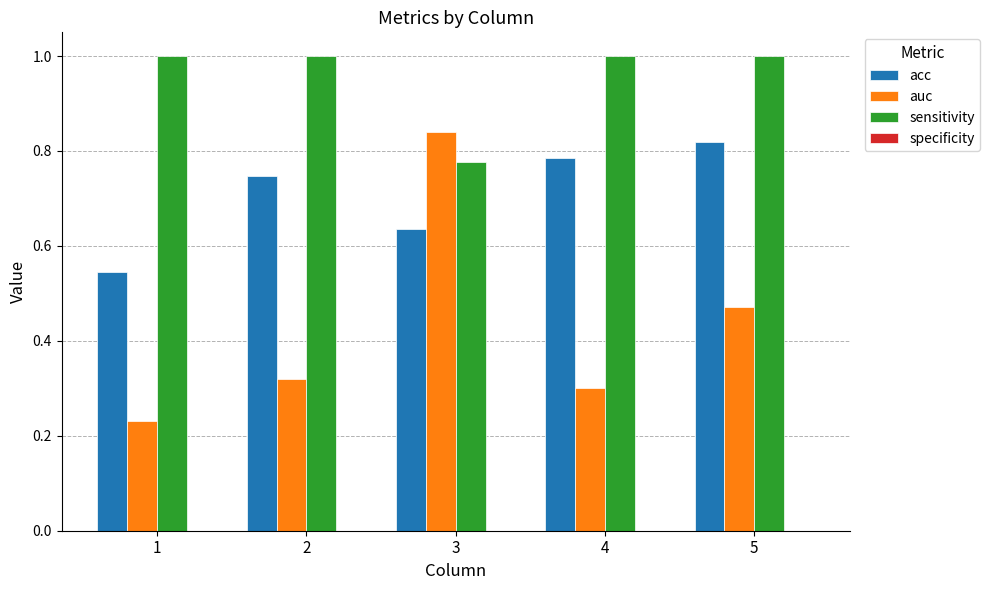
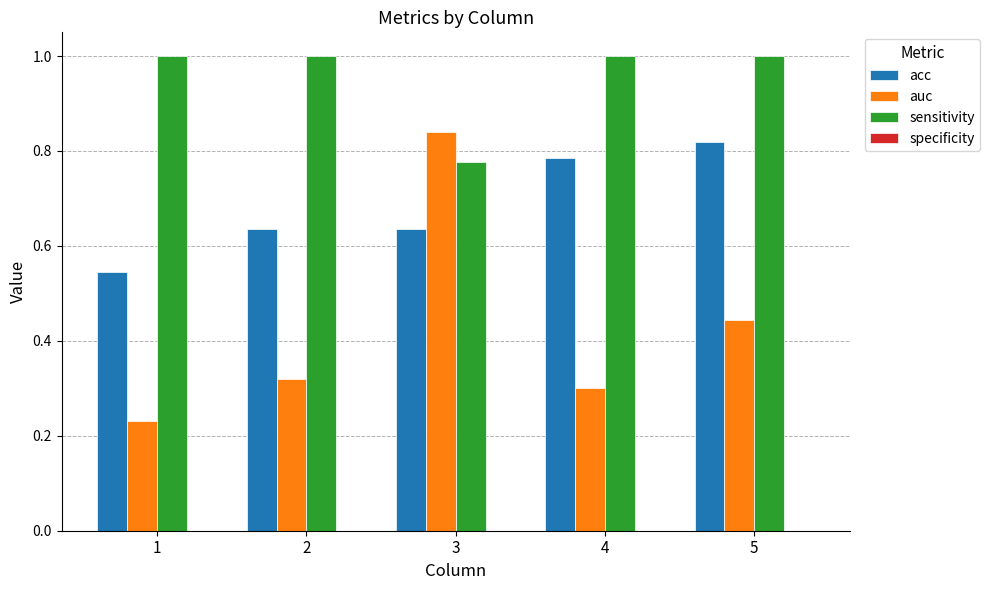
  {
    "acc": {
      "1": 0.55,
-     "2": 0.75,
+     "2": 0.64,
      "3": 0.64,
      "4": 0.79,
      "5": 0.82
    },
    "auc": {
      "1": 0.23,
      "2": 0.32,
      "3": 0.84,
      "4": 0.30,
-     "5": 0.47
+     "5": 0.44
    },
    "sensitivity": {
      "1": 1.00,
      "2": 1.00,
      "3": 0.78,
      "4": 1.00,
      "5": 1.00
    },
    "specificity": {
      "1": 0.00,
      "2": 0.00,
      "3": 0.00,
      "4": 0.00,
      "5": 0.00
    }
  }
